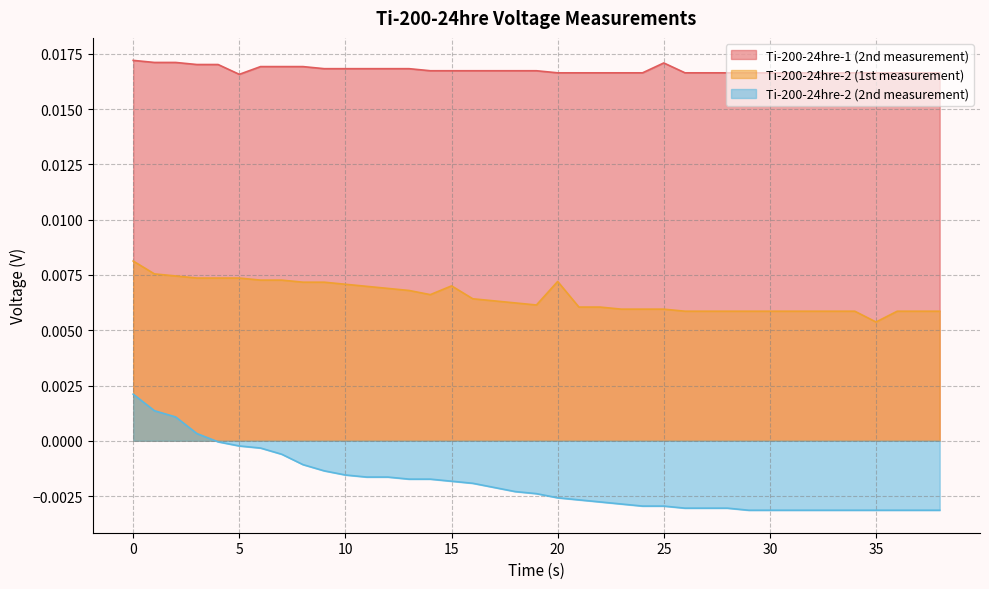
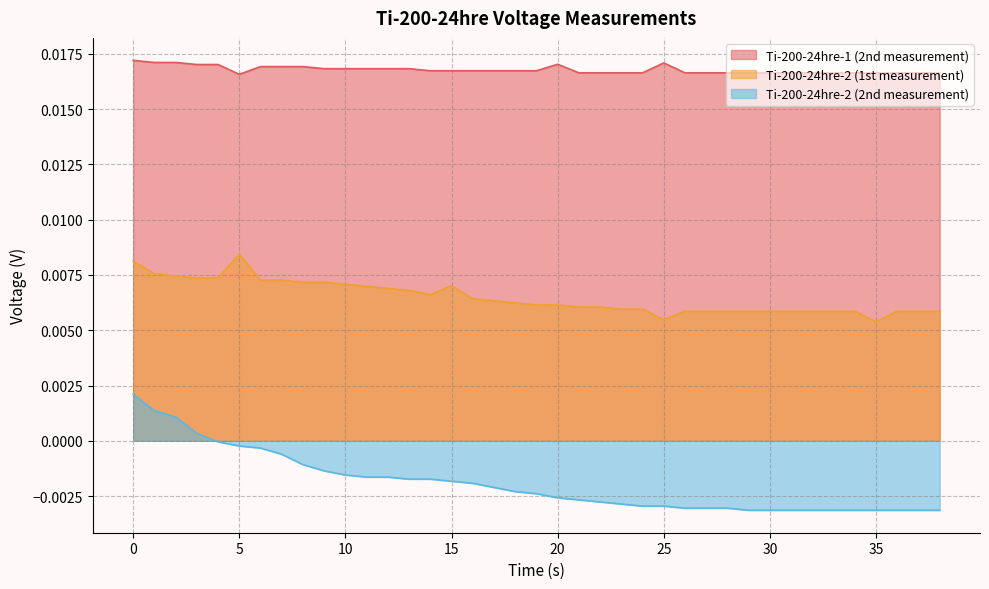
  {
    "Ti-200-24hre-1 (2nd measurement)": {
      "0": 0.0172,
      "5": 0.0166,
      "10": 0.0168,
      "15": 0.0167,
-     "20": 0.0166,
+     "20": 0.0170,
      "25": 0.0171
    },
    "Ti-200-24hre-2 (1st measurement)": {
      "0": 0.0081,
-     "5": 0.0074,
+     "5": 0.0084,
      "10": 0.0071,
      "15": 0.0070,
-     "20": 0.0072,
-     "25": 0.0060,
+     "20": 0.0061,
+     "25": 0.0055,
      "30": 0.0059,
      "35": 0.0054
    }
  }
